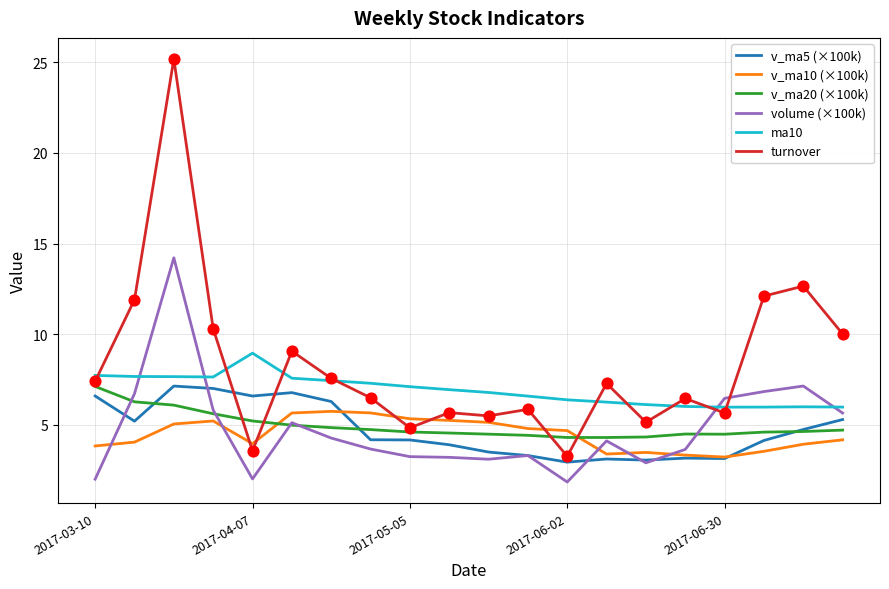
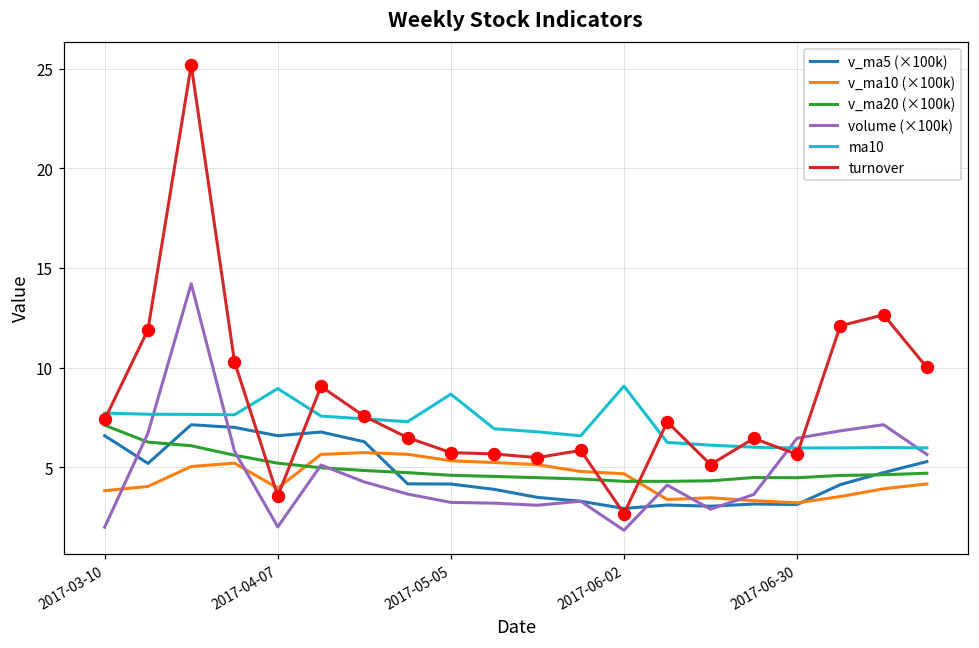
  {
    "v_ma5 (×100k)": {
      "2017-03-10": 6.6,
      "2017-04-07": 6.6,
      "2017-05-05": 4.2,
      "2017-06-02": 2.9
    },
    "v_ma10 (×100k)": {
      "2017-03-10": 3.8,
      "2017-04-07": 4.0,
      "2017-05-05": 5.3,
      "2017-06-02": 4.7
    },
    "v_ma20 (×100k)": {
      "2017-03-10": 7.1,
      "2017-04-07": 5.2,
      "2017-05-05": 4.6,
      "2017-06-02": 4.3,
      "2017-06-30": 4.5
    },
    "volume (×100k)": {
      "2017-03-10": 2.0,
      "2017-04-07": 2.0,
      "2017-05-05": 3.2,
      "2017-06-02": 1.8,
      "2017-06-30": 6.5
    },
    "ma10": {
      "2017-03-10": 7.7,
      "2017-04-07": 9.0,
-     "2017-05-05": 7.1,
-     "2017-06-02": 6.4,
+     "2017-05-05": 8.7,
+     "2017-06-02": 9.1,
      "2017-06-30": 6.0
    },
    "turnover": {
      "2017-03-10": 7.4,
      "2017-04-07": 3.6,
-     "2017-05-05": 4.8,
-     "2017-06-02": 3.3,
+     "2017-05-05": 5.7,
+     "2017-06-02": 2.7,
      "2017-06-30": 5.7
    }
  }
